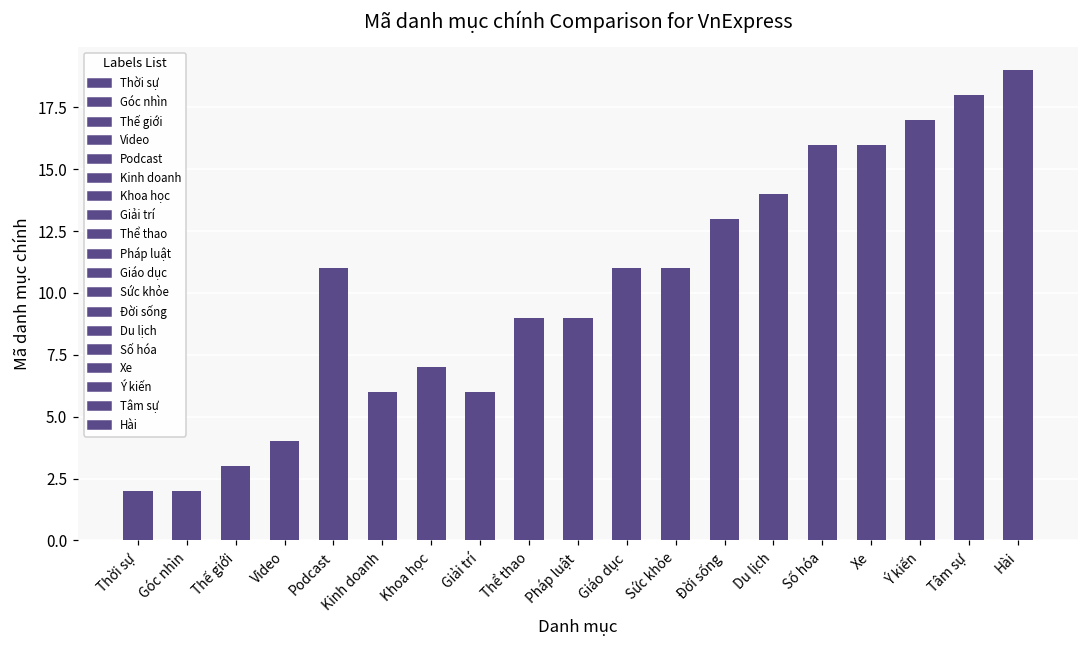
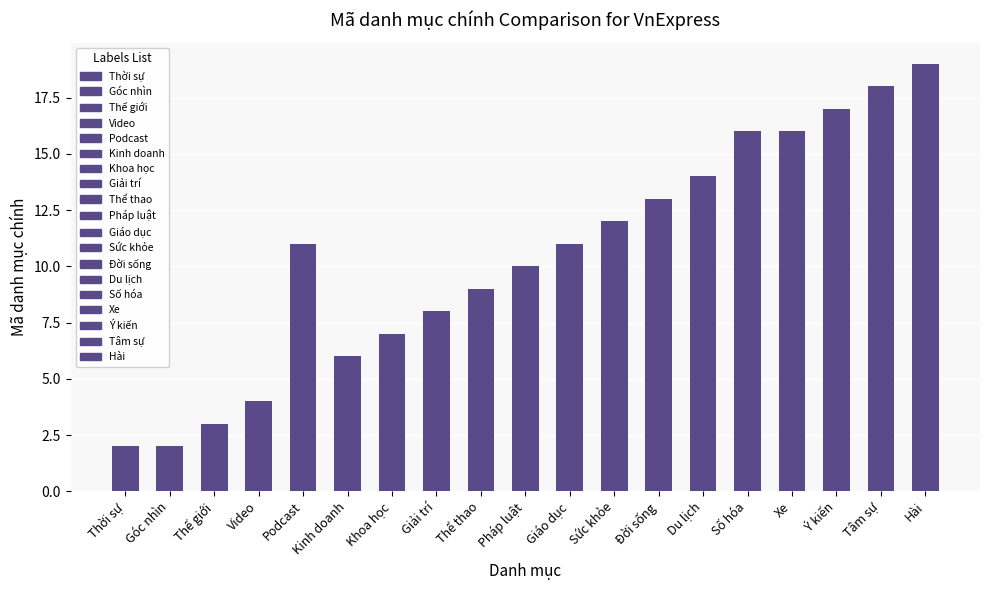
  {
    "Thời sự": 2,
    "Góc nhìn": 2,
    "Thế giới": 3,
    "Video": 4,
    "Podcast": 11,
    "Kinh doanh": 6,
    "Khoa học": 7,
-   "Giải trí": 6,
+   "Giải trí": 8,
    "Thể thao": 9,
-   "Pháp luật": 9,
+   "Pháp luật": 10,
    "Giáo dục": 11,
-   "Sức khỏe": 11,
+   "Sức khỏe": 12,
    "Đời sống": 13,
    "Du lịch": 14,
    "Số hóa": 16,
    "Xe": 16,
    "Ý kiến": 17,
    "Tâm sự": 18,
    "Hài": 19
  }
